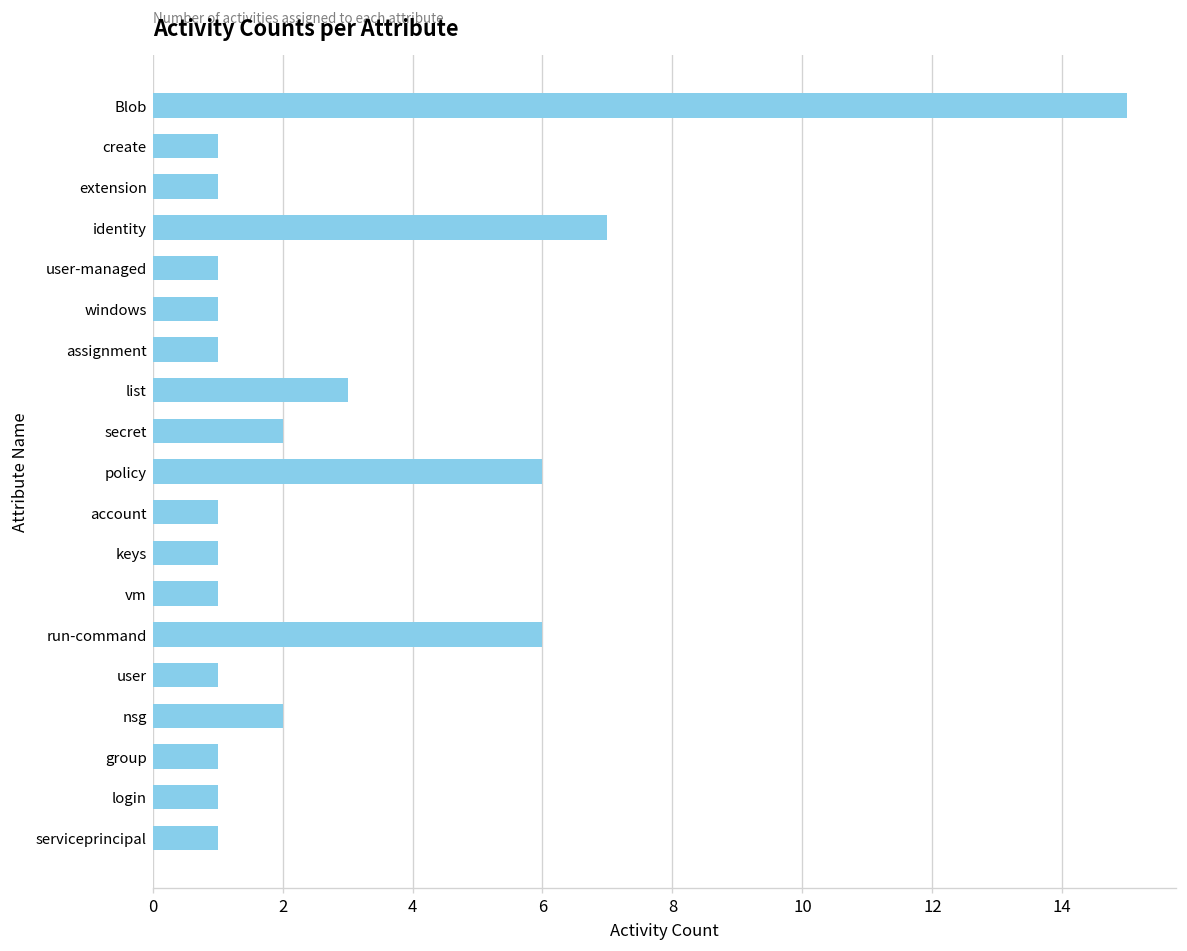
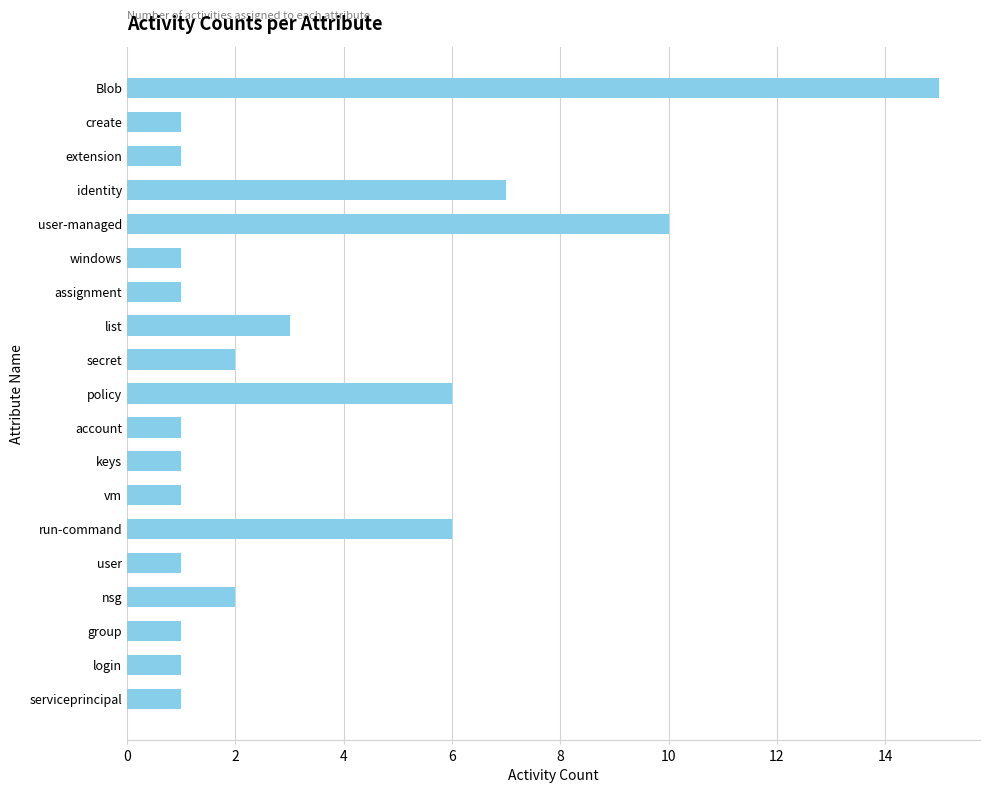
  {
    "Blob": 15,
    "create": 1,
    "extension": 1,
    "identity": 7,
-   "user-managed": 1,
+   "user-managed": 10,
    "windows": 1,
    "assignment": 1,
    "list": 3,
    "secret": 2,
    "policy": 6,
    "account": 1,
    "keys": 1,
    "vm": 1,
    "run-command": 6,
    "user": 1,
    "nsg": 2,
    "group": 1,
    "login": 1,
    "serviceprincipal": 1
  }
